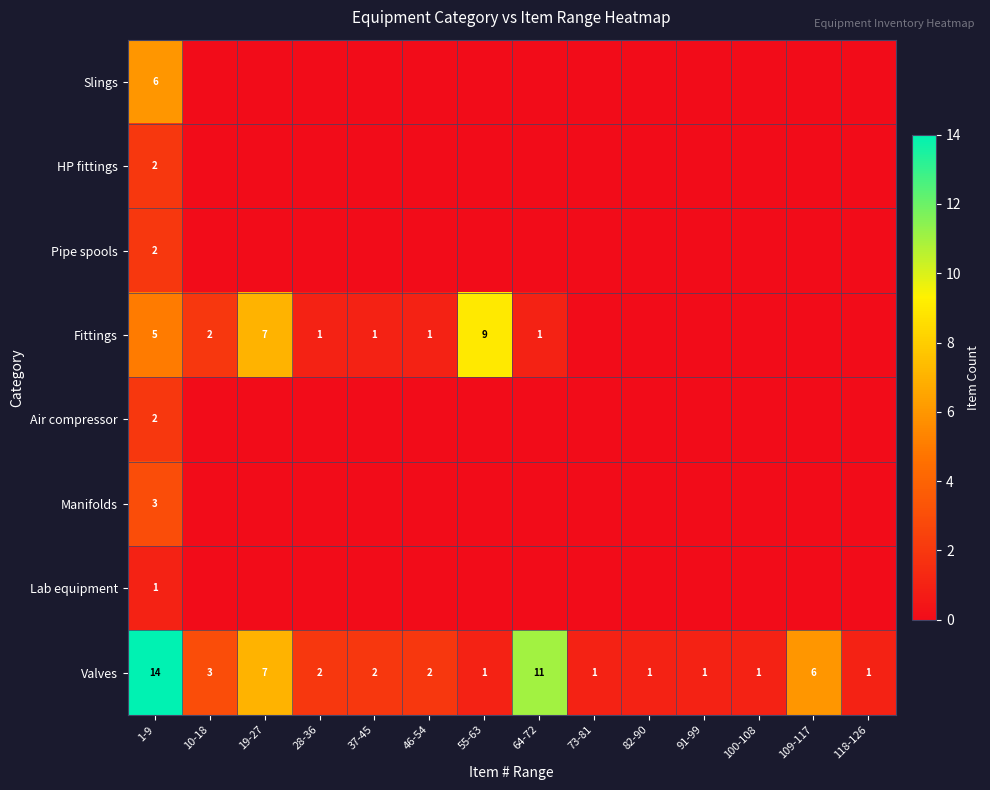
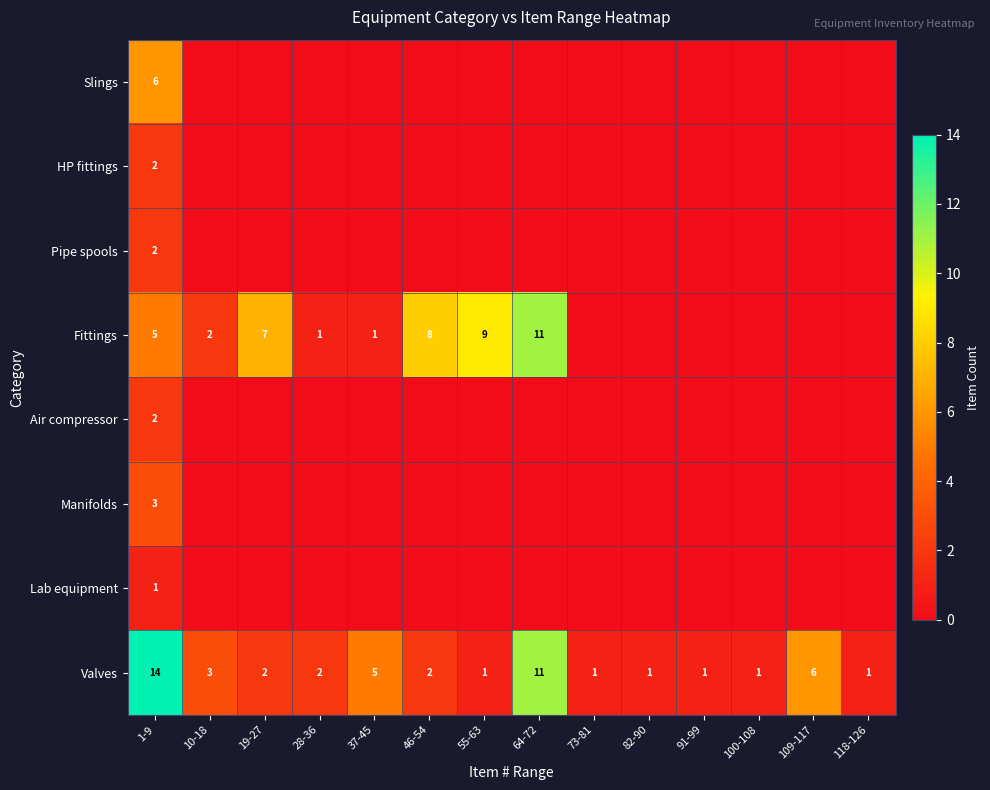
  {
    "Slings": {
      "1-9": 6
    },
    "HP fittings": {
      "1-9": 2
    },
    "Pipe spools": {
      "1-9": 2
    },
    "Fittings": {
      "1-9": 5,
      "10-18": 2,
      "19-27": 7,
      "28-36": 1,
      "37-45": 1,
-     "46-54": 1,
+     "46-54": 8,
      "55-63": 9,
-     "64-72": 1
+     "64-72": 11
    },
    "Air compressor": {
      "1-9": 2
    },
    "Manifolds": {
      "1-9": 3
    },
    "Lab equipment": {
      "1-9": 1
    },
    "Valves": {
      "1-9": 14,
      "10-18": 3,
-     "19-27": 7,
+     "19-27": 2,
      "28-36": 2,
-     "37-45": 2,
+     "37-45": 5,
      "46-54": 2,
      "55-63": 1,
      "64-72": 11,
      "73-81": 1,
      "82-90": 1,
      "91-99": 1,
      "100-108": 1,
      "109-117": 6,
      "118-126": 1
    }
  }
